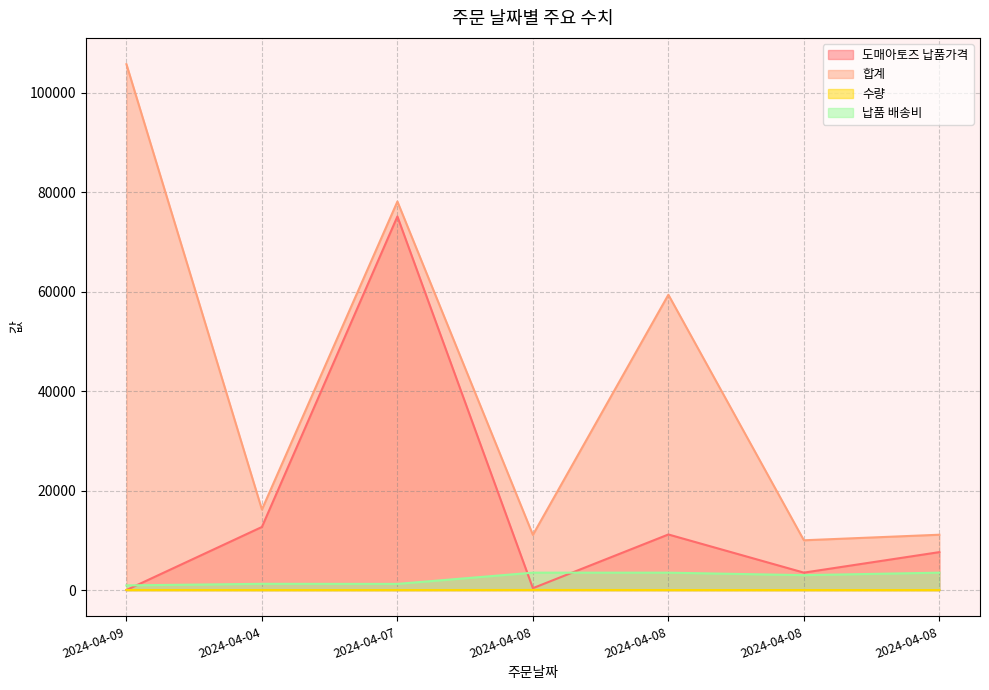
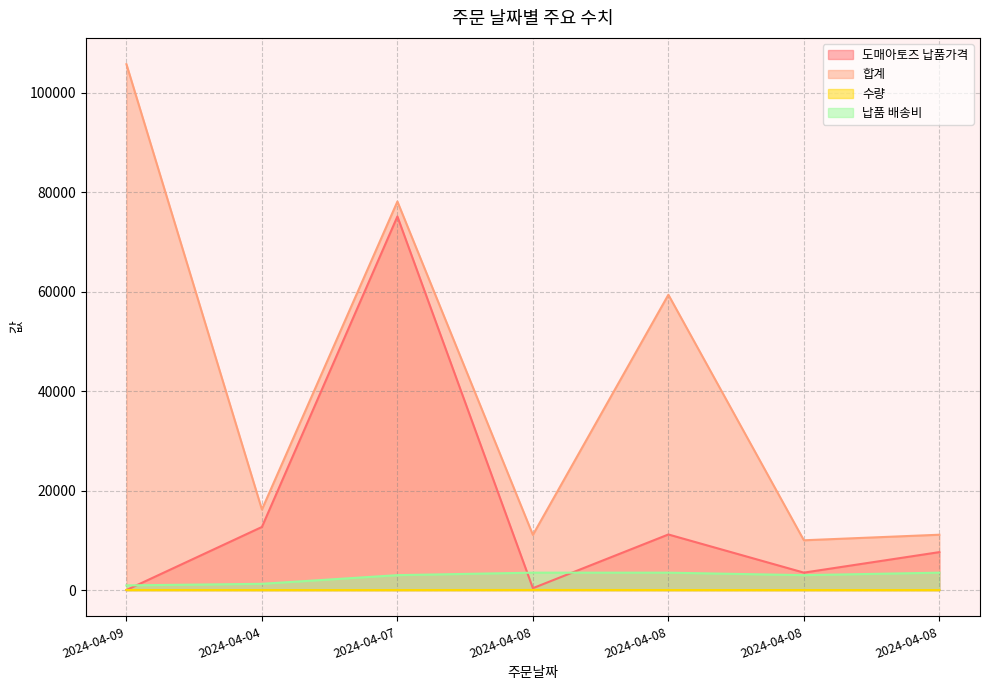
  {
    "수량": {
      "2024-04-04": 0,
      "2024-04-07": 0
    },
    "납품 배송비": {
      "2024-04-09": 1000,
      "2024-04-04": 1000,
-     "2024-04-07": 1000
+     "2024-04-07": 3000
    }
  }
